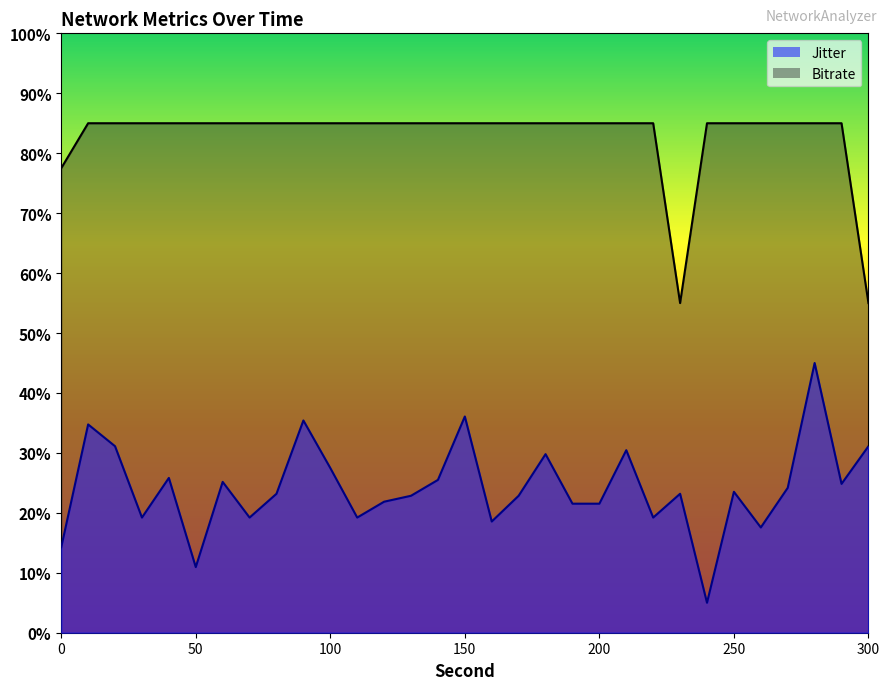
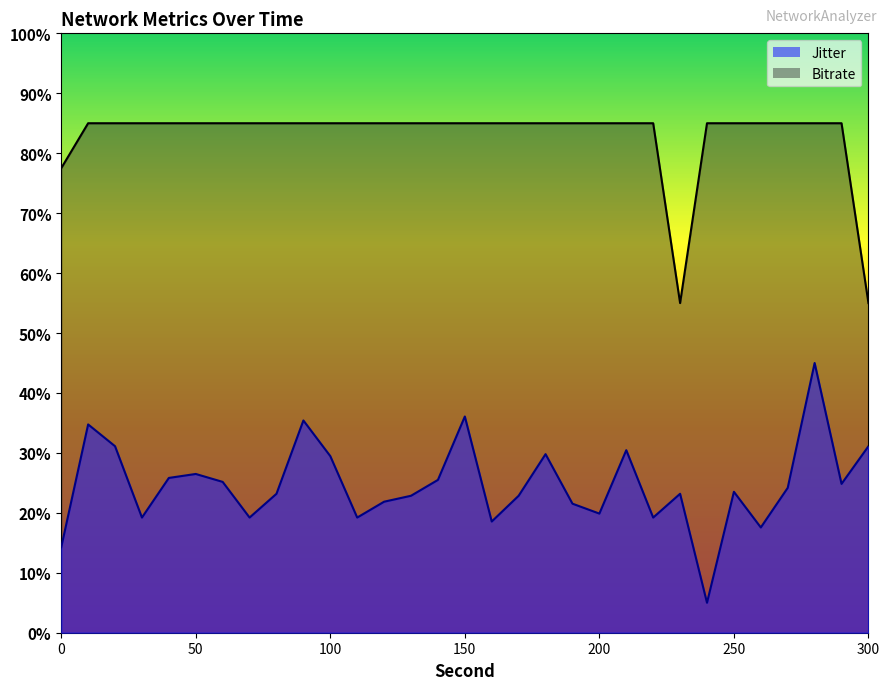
  {
    "Jitter": {
      "0": "14%",
-     "50": "11%",
-     "100": "27%",
+     "50": "26%",
+     "100": "29%",
      "150": "36%",
-     "200": "22%",
+     "200": "20%",
      "250": "24%",
      "300": "31%"
    },
    "Bitrate": {
      "0": "77%",
      "50": "85%",
      "100": "85%",
      "150": "85%",
      "200": "85%",
      "250": "85%",
      "300": "55%"
    }
  }
